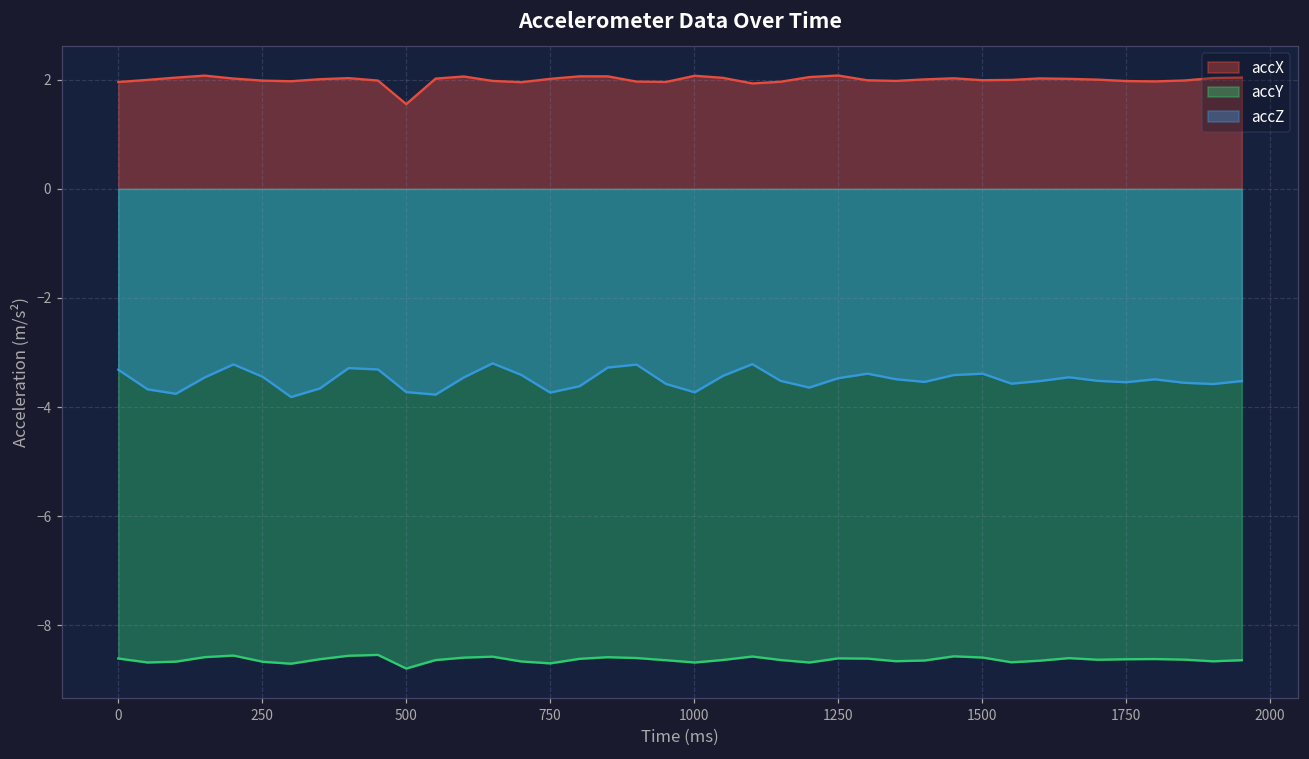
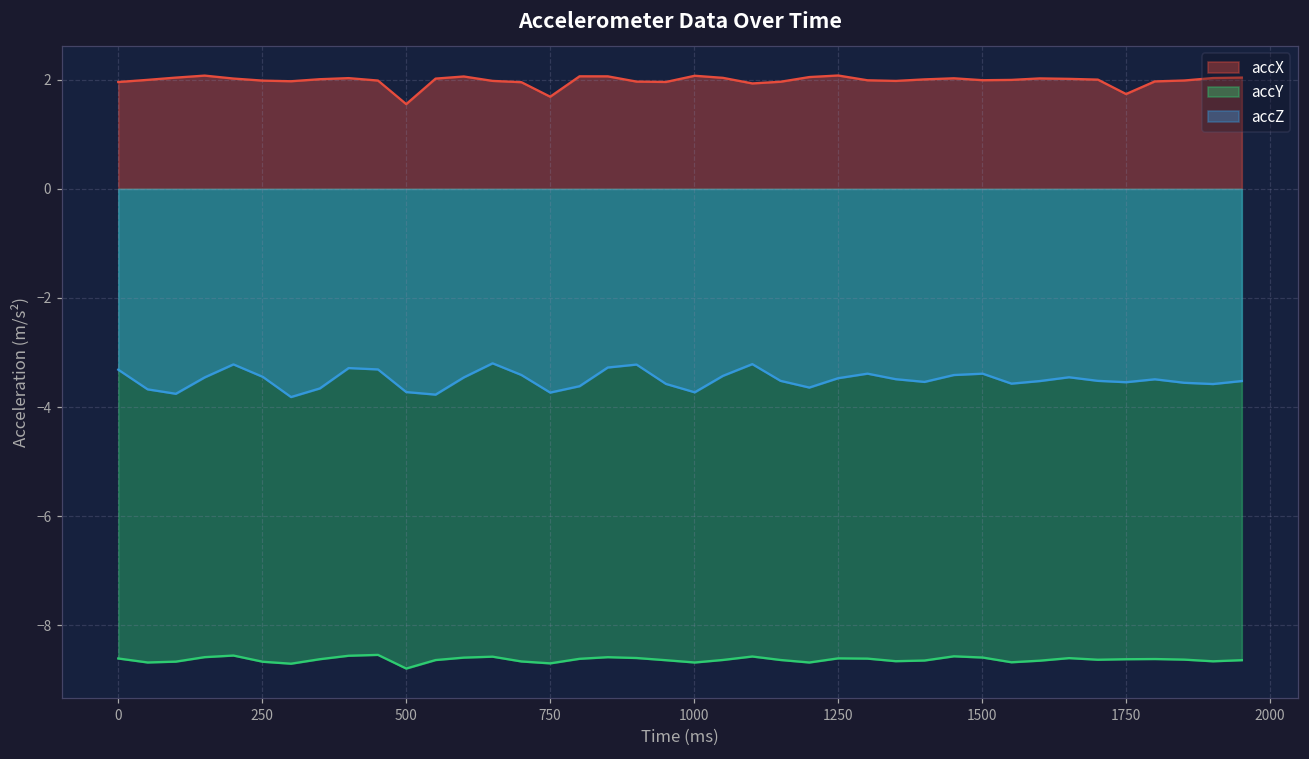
  {
    "accX": {
      "0": 2.0,
      "500": 1.6,
-     "750": 2.0,
+     "750": 1.7,
      "1250": 2.1,
-     "1750": 2.0
+     "1750": 1.7
    }
  }
